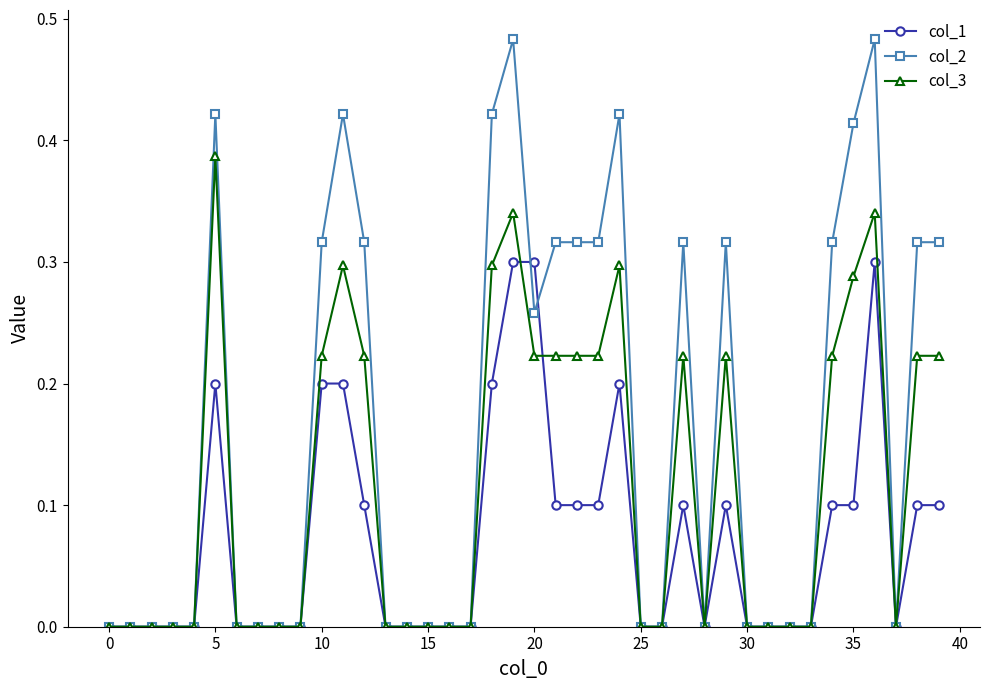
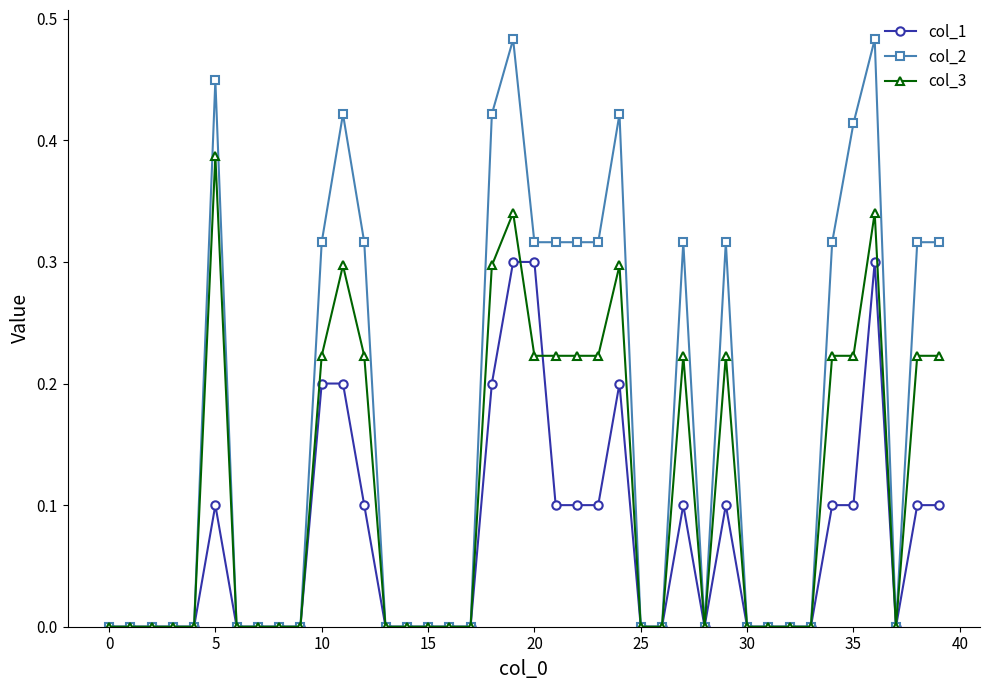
  {
    "col_1": {
-     "5": 0.2,
+     "5": 0.1,
      "10": 0.2,
      "20": 0.3,
      "35": 0.1
    },
    "col_2": {
-     "5": 0.422,
+     "5": 0.449,
      "10": 0.316,
-     "20": 0.258,
+     "20": 0.316,
      "35": 0.414
    },
    "col_3": {
      "5": 0.387,
      "10": 0.223,
      "20": 0.223,
-     "35": 0.288
+     "35": 0.223
    }
  }
